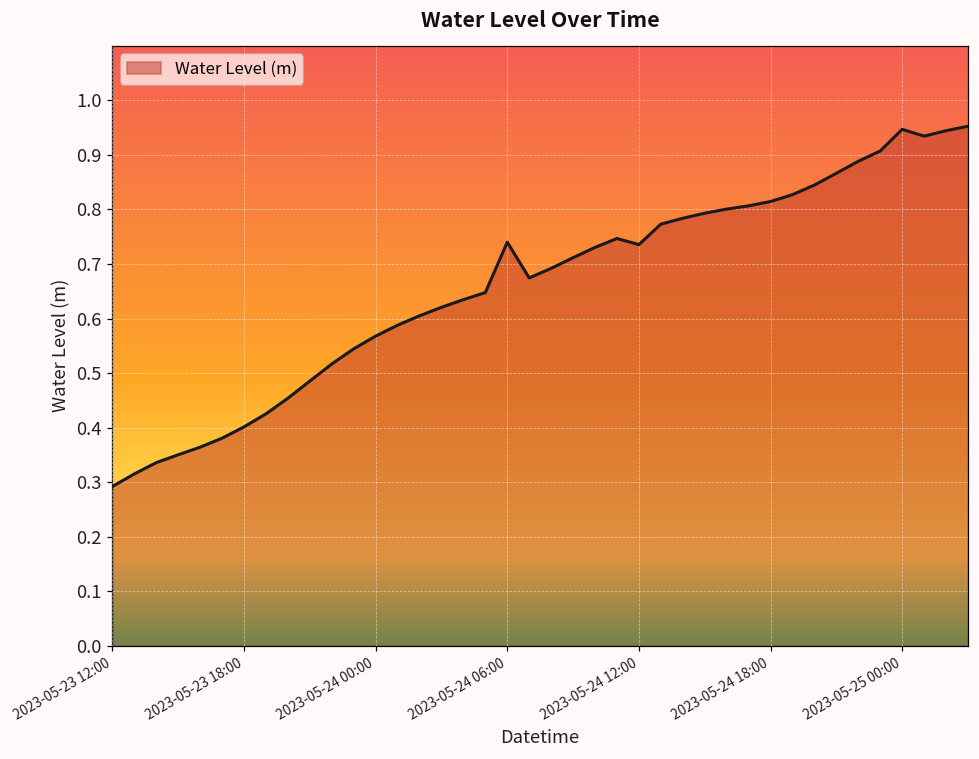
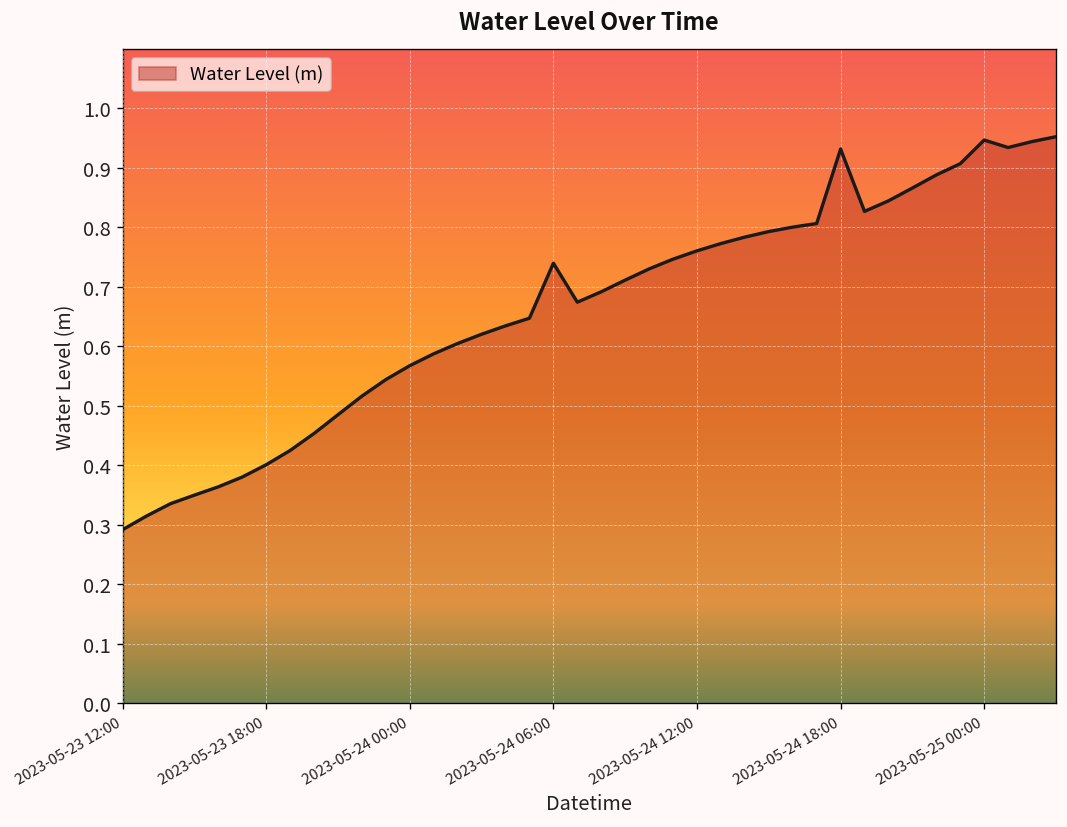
  {
    "2023-05-23 12:00": 0.29,
    "2023-05-23 18:00": 0.40,
    "2023-05-24 00:00": 0.57,
    "2023-05-24 06:00": 0.74,
-   "2023-05-24 12:00": 0.74,
-   "2023-05-24 18:00": 0.81,
+   "2023-05-24 12:00": 0.76,
+   "2023-05-24 18:00": 0.93,
    "2023-05-25 00:00": 0.95
  }
